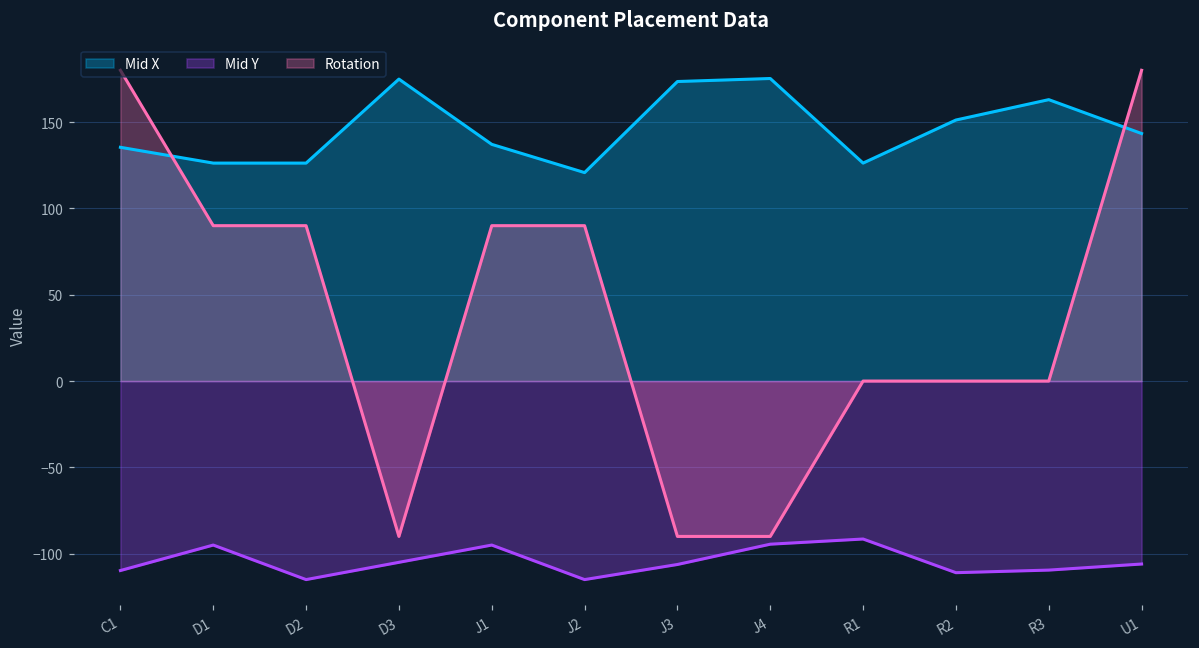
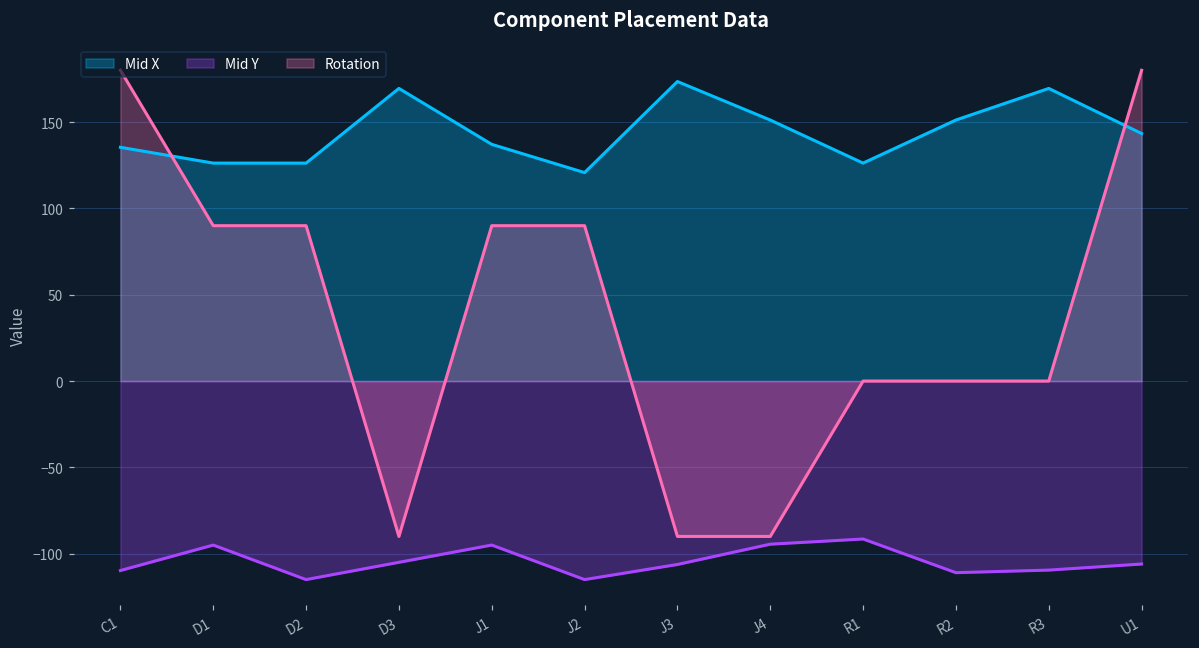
  {
    "Mid X": {
      "C1": 135,
      "D1": 126,
      "D2": 126,
-     "D3": 175,
+     "D3": 170,
      "J1": 137,
      "J2": 121,
      "J3": 174,
-     "J4": 175,
+     "J4": 151,
      "R1": 126,
      "R2": 151,
-     "R3": 163,
+     "R3": 170,
      "U1": 143
    }
  }
